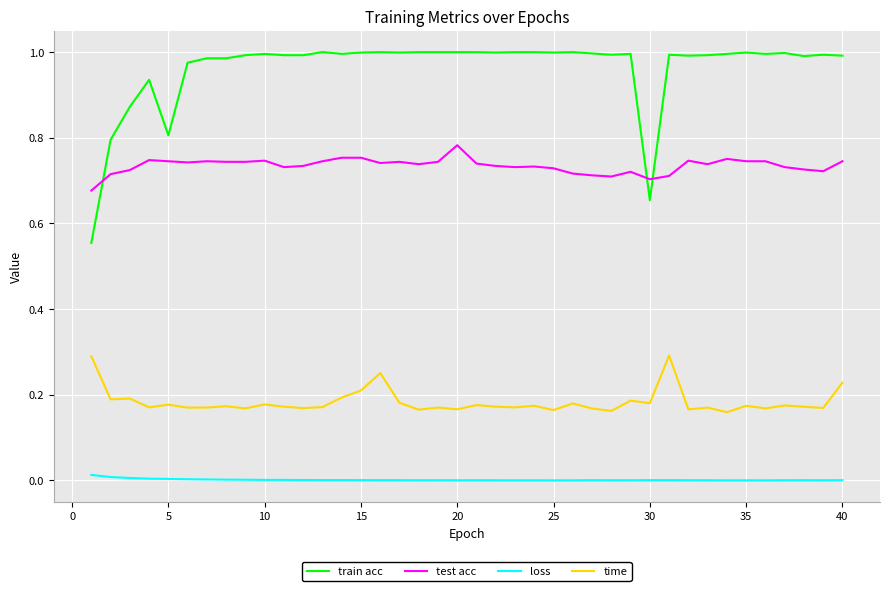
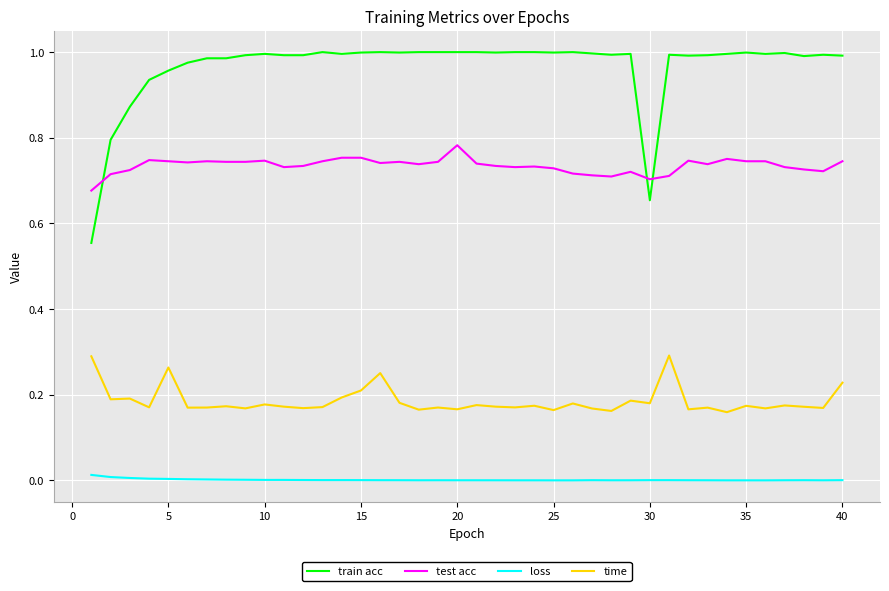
  {
    "train acc": {
-     "5": 0.81,
+     "5": 0.96,
      "10": 1.00,
      "15": 1.00,
      "20": 1.00,
      "25": 1.00,
      "30": 0.65,
      "35": 1.00,
      "40": 0.99
    },
    "test acc": {
      "5": 0.75,
      "10": 0.75,
      "15": 0.75,
      "20": 0.78,
      "25": 0.73,
      "30": 0.70,
      "35": 0.75,
      "40": 0.75
    },
    "loss": {
      "5": 0.00,
      "10": 0.00,
      "15": 0.00,
      "20": 0.00,
      "25": 0.00,
      "30": 0.00,
      "35": 0.00,
      "40": 0.00
    },
    "time": {
-     "5": 0.18,
+     "5": 0.26,
      "10": 0.18,
      "15": 0.21,
      "20": 0.17,
      "25": 0.16,
      "30": 0.18,
      "35": 0.17,
      "40": 0.23
    }
  }
